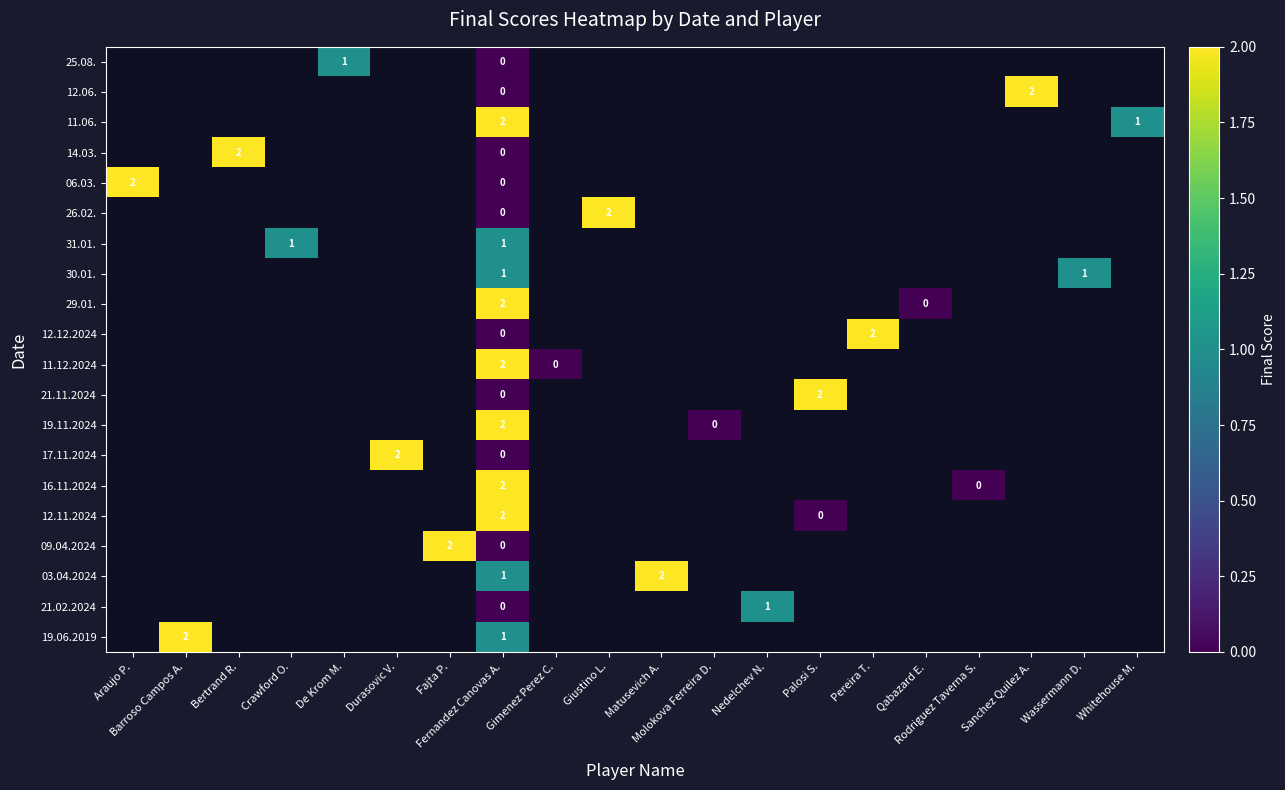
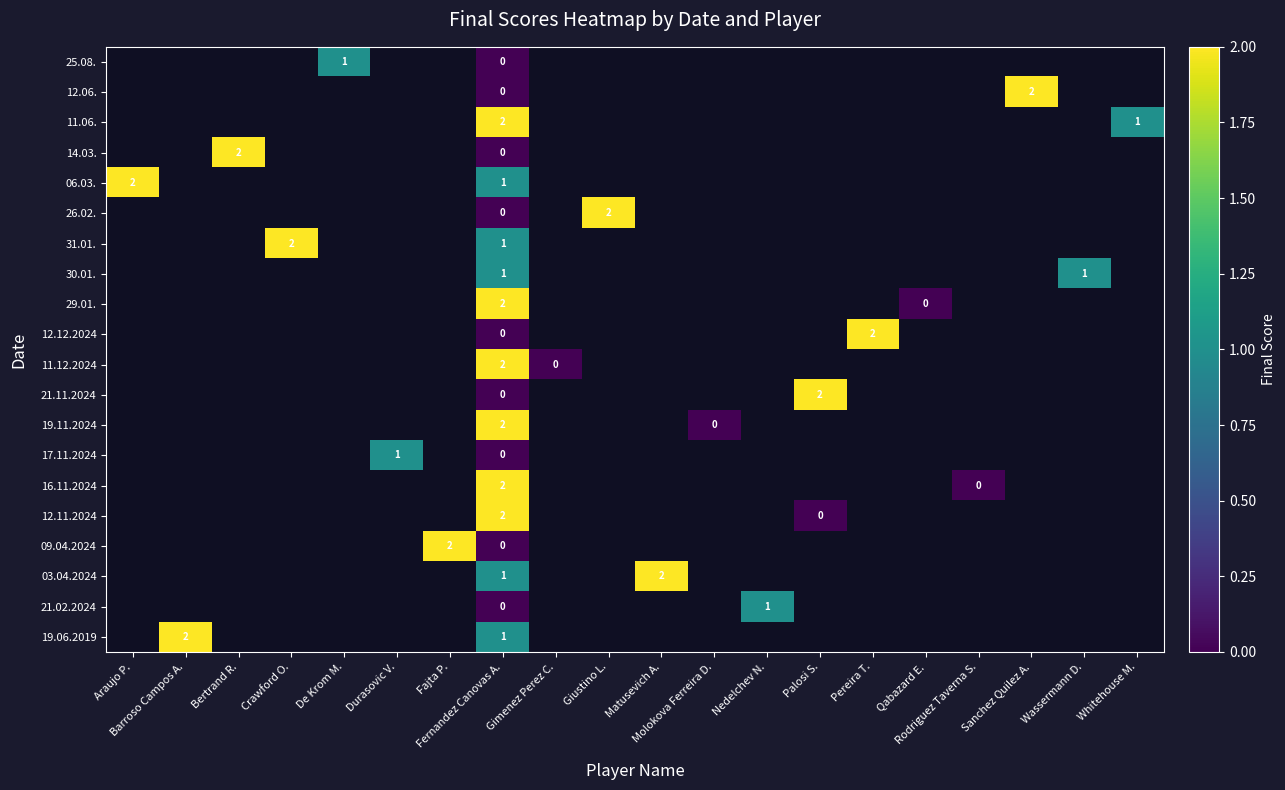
  {
    "25.08.": {
      "De Krom M.": 1,
      "Fernandez Canovas A.": 0
    },
    "12.06.": {
      "Fernandez Canovas A.": 0,
      "Sanchez Quilez A.": 2
    },
    "11.06.": {
      "Fernandez Canovas A.": 2,
      "Whitehouse M.": 1
    },
    "14.03.": {
      "Bertrand R.": 2,
      "Fernandez Canovas A.": 0
    },
    "06.03.": {
      "Araujo P.": 2,
-     "Fernandez Canovas A.": 0
+     "Fernandez Canovas A.": 1
    },
    "26.02.": {
      "Fernandez Canovas A.": 0,
      "Giustino L.": 2
    },
    "31.01.": {
-     "Crawford O.": 1,
+     "Crawford O.": 2,
      "Fernandez Canovas A.": 1
    },
    "30.01.": {
      "Fernandez Canovas A.": 1,
      "Wassermann D.": 1
    },
    "29.01.": {
      "Fernandez Canovas A.": 2,
      "Qabazard E.": 0
    },
    "12.12.2024": {
      "Fernandez Canovas A.": 0,
      "Pereira T.": 2
    },
    "11.12.2024": {
      "Fernandez Canovas A.": 2,
      "Gimenez Perez C.": 0
    },
    "21.11.2024": {
      "Fernandez Canovas A.": 0,
      "Palosi S.": 2
    },
    "19.11.2024": {
      "Fernandez Canovas A.": 2,
      "Molokova Ferreira D.": 0
    },
    "17.11.2024": {
-     "Durasovic V.": 2,
+     "Durasovic V.": 1,
      "Fernandez Canovas A.": 0
    },
    "16.11.2024": {
      "Fernandez Canovas A.": 2,
      "Rodriguez Taverna S.": 0
    },
    "12.11.2024": {
      "Fernandez Canovas A.": 2,
      "Palosi S.": 0
    },
    "09.04.2024": {
      "Fajta P.": 2,
      "Fernandez Canovas A.": 0
    },
    "03.04.2024": {
      "Fernandez Canovas A.": 1,
      "Matusevich A.": 2
    },
    "21.02.2024": {
      "Fernandez Canovas A.": 0,
      "Nedelchev N.": 1
    },
    "19.06.2019": {
      "Barroso Campos A.": 2,
      "Fernandez Canovas A.": 1
    }
  }
